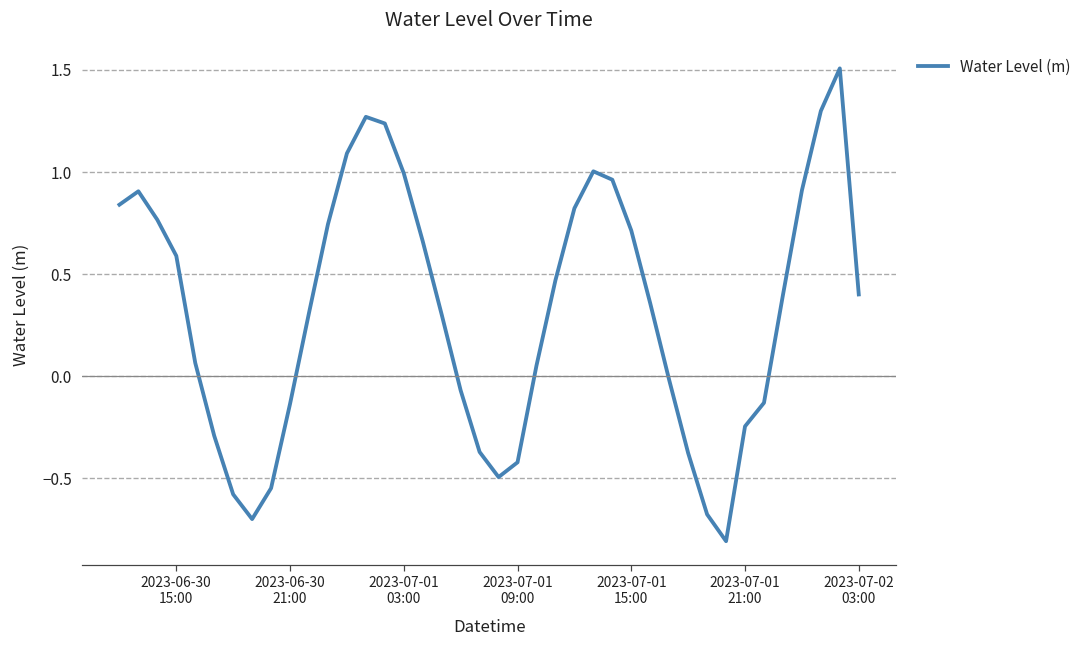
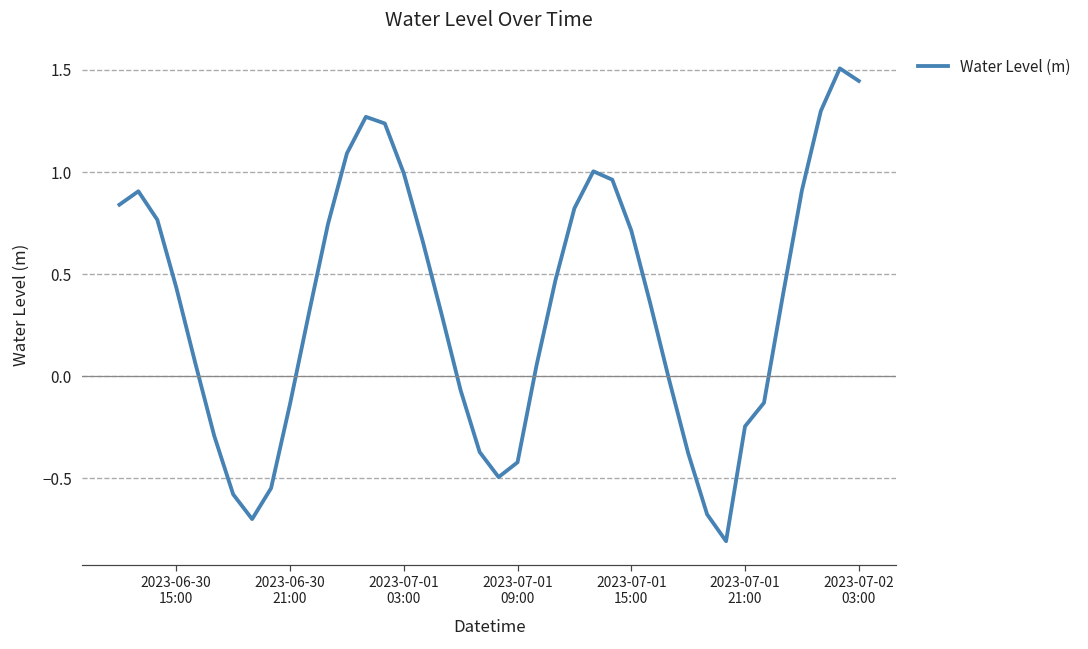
  {
-   "2023-06-30 15:00": 0.59,
+   "2023-06-30 15:00": 0.43,
    "2023-06-30 21:00": -0.13,
    "2023-07-01 03:00": 0.99,
    "2023-07-01 09:00": -0.42,
    "2023-07-01 15:00": 0.71,
    "2023-07-01 21:00": -0.24,
-   "2023-07-02 03:00": 0.40
+   "2023-07-02 03:00": 1.45
  }
